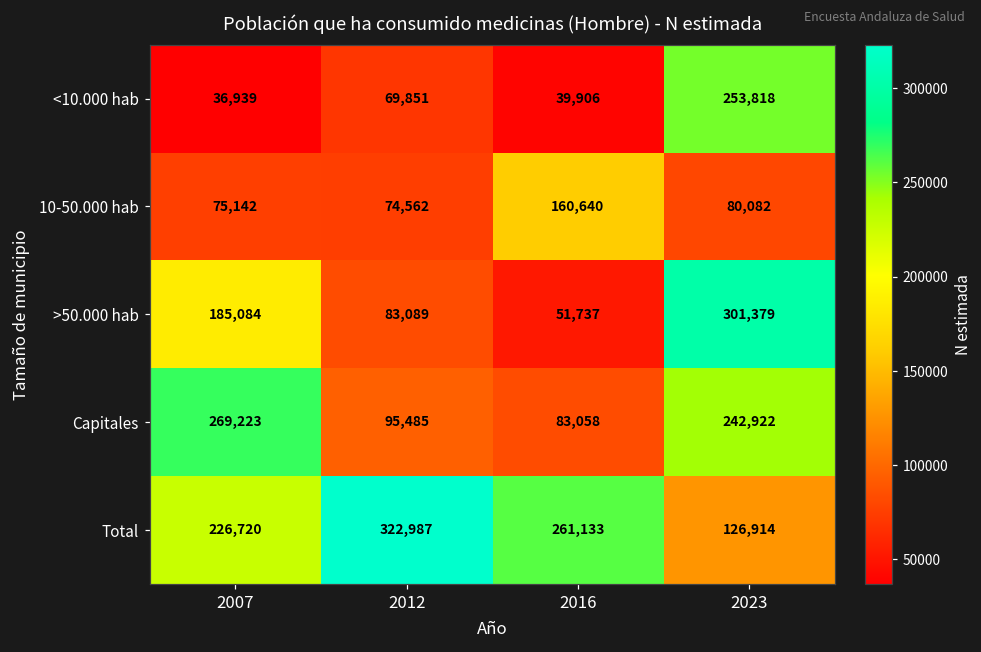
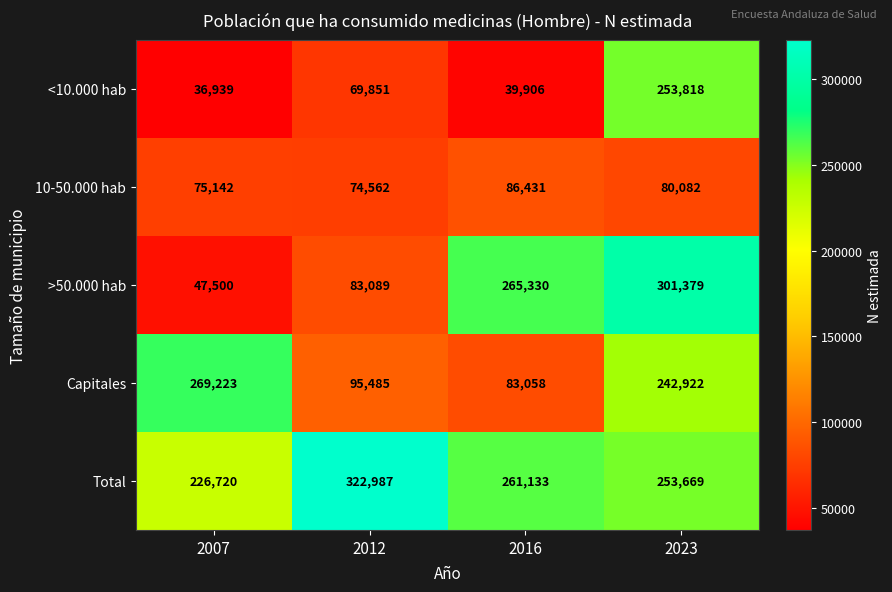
  {
    "<10.000 hab": {
      "2007": "36,939",
      "2012": "69,851",
      "2016": "39,906",
      "2023": "253,818"
    },
    "10-50.000 hab": {
      "2007": "75,142",
      "2012": "74,562",
-     "2016": "160,640",
+     "2016": "86,431",
      "2023": "80,082"
    },
    ">50.000 hab": {
-     "2007": "185,084",
+     "2007": "47,500",
      "2012": "83,089",
-     "2016": "51,737",
+     "2016": "265,330",
      "2023": "301,379"
    },
    "Capitales": {
      "2007": "269,223",
      "2012": "95,485",
      "2016": "83,058",
      "2023": "242,922"
    },
    "Total": {
      "2007": "226,720",
      "2012": "322,987",
      "2016": "261,133",
-     "2023": "126,914"
+     "2023": "253,669"
    }
  }
